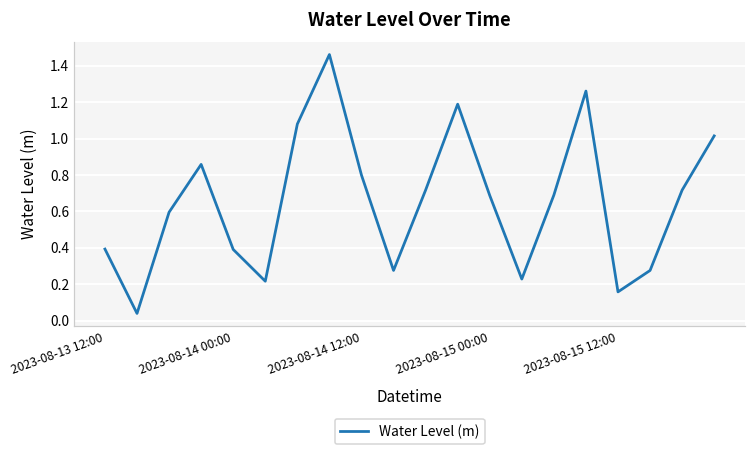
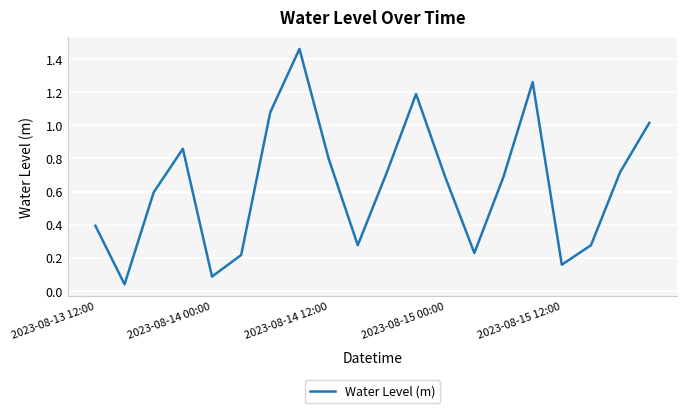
  {
    "2023-08-13 12:00": 0.39,
-   "2023-08-14 00:00": 0.39,
+   "2023-08-14 00:00": 0.09,
    "2023-08-14 12:00": 0.80,
    "2023-08-15 00:00": 0.69,
    "2023-08-15 12:00": 0.16
  }
